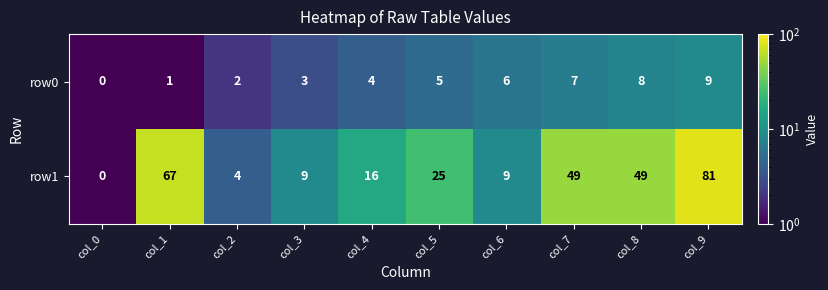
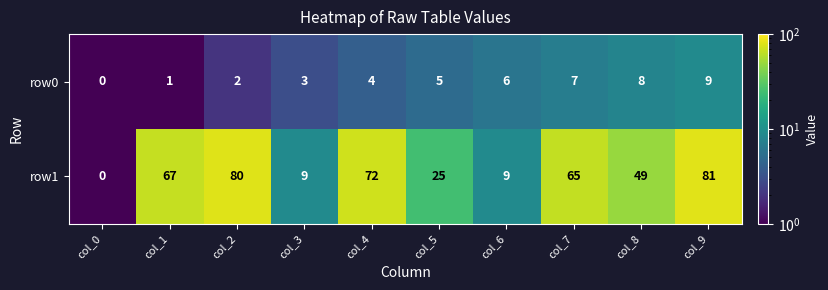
  {
    "row0": {
      "col_0": 0,
      "col_1": 1,
      "col_2": 2,
      "col_3": 3,
      "col_4": 4,
      "col_5": 5,
      "col_6": 6,
      "col_7": 7,
      "col_8": 8,
      "col_9": 9
    },
    "row1": {
      "col_0": 0,
      "col_1": 67,
-     "col_2": 4,
+     "col_2": 80,
      "col_3": 9,
-     "col_4": 16,
+     "col_4": 72,
      "col_5": 25,
      "col_6": 9,
-     "col_7": 49,
+     "col_7": 65,
      "col_8": 49,
      "col_9": 81
    }
  }
